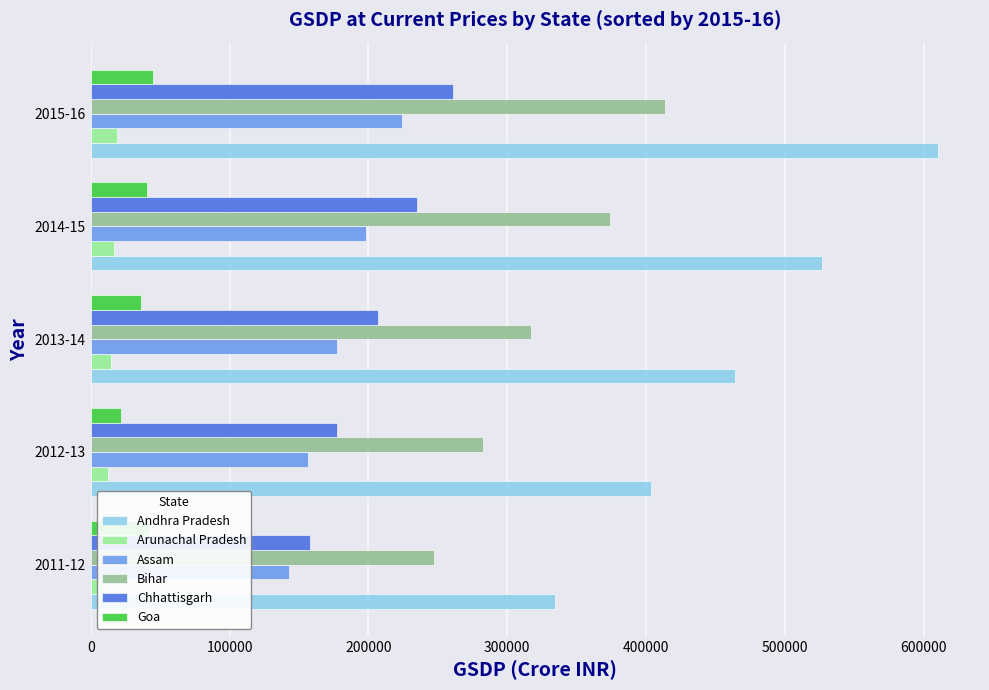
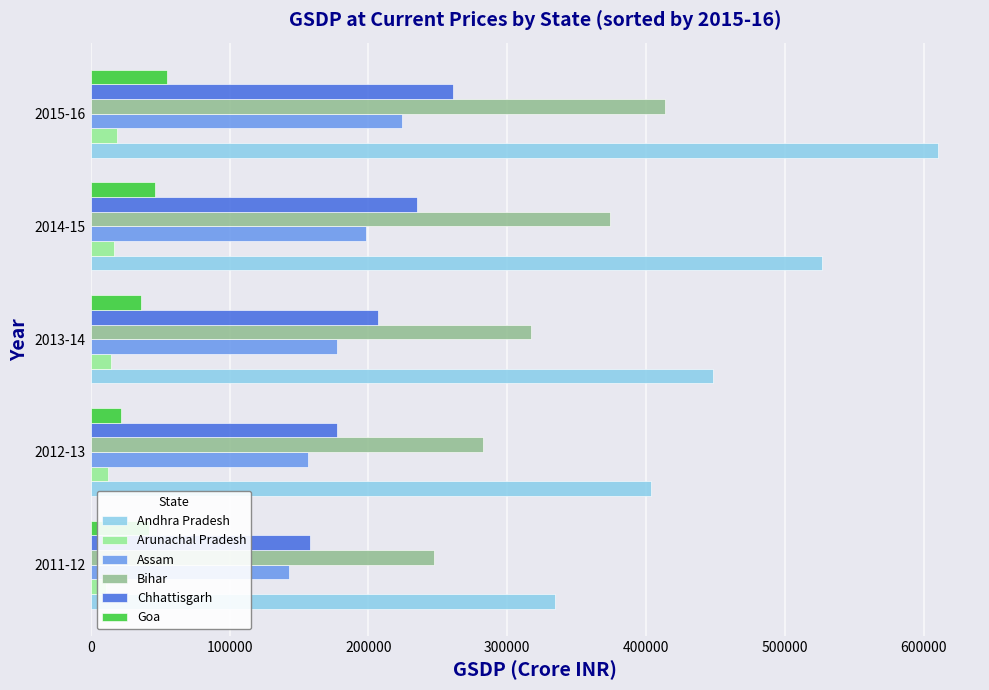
  {
    "Andhra Pradesh": {
      "2015-16": 610000,
      "2014-15": 526000,
-     "2013-14": 464000,
+     "2013-14": 448000,
      "2012-13": 404000,
      "2011-12": 335000
    },
    "Goa": {
-     "2015-16": 45000,
-     "2014-15": 41000,
+     "2015-16": 55000,
+     "2014-15": 47000,
      "2013-14": 36000,
      "2012-13": 21000
    }
  }
